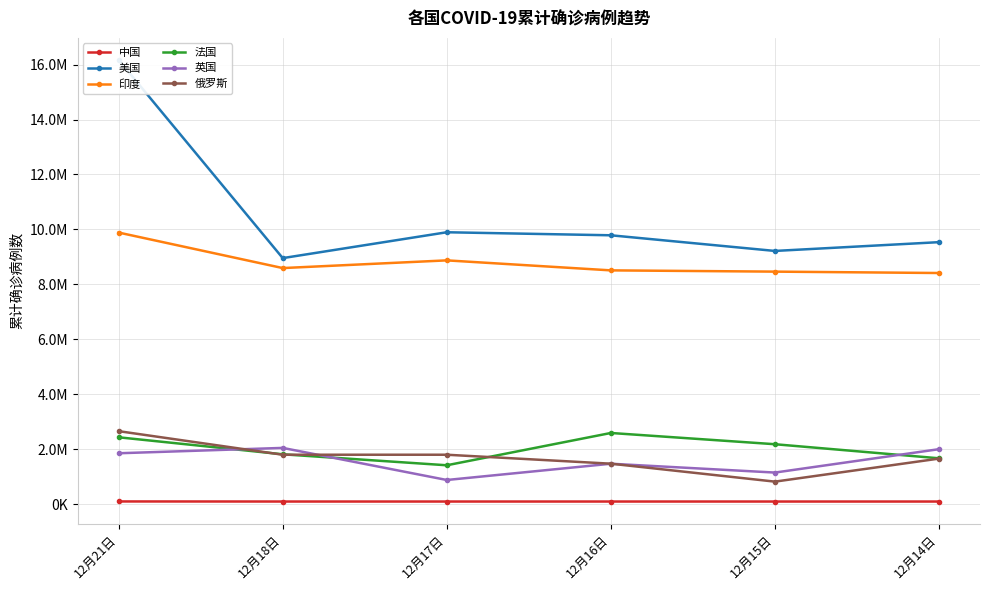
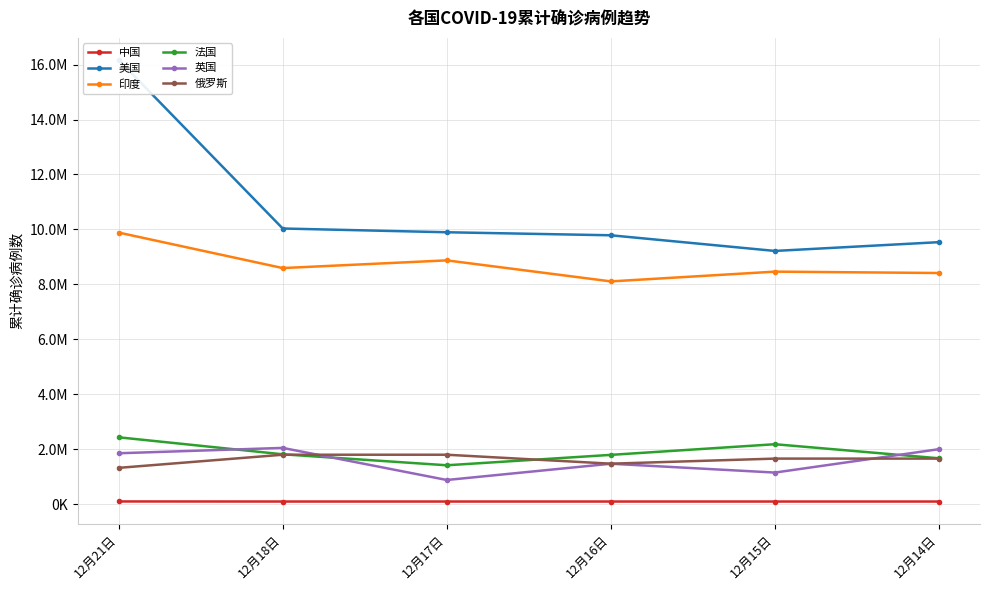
  {
    "中国": {
      "12月21日": 100000,
      "12月18日": 100000,
      "12月17日": 100000,
      "12月16日": 100000,
      "12月15日": 100000,
      "12月14日": 100000
    },
    "美国": {
-     "12月18日": 9000000,
+     "12月18日": 10000000,
      "12月17日": 9900000,
      "12月16日": 9800000,
      "12月15日": 9200000,
      "12月14日": 9500000
    },
    "印度": {
      "12月21日": 9900000,
      "12月18日": 8600000,
      "12月17日": 8900000,
-     "12月16日": 8500000,
+     "12月16日": 8100000,
      "12月15日": 8500000,
      "12月14日": 8400000
    },
    "法国": {
      "12月21日": 2400000,
      "12月17日": 1400000,
-     "12月16日": 2600000,
+     "12月16日": 1800000,
      "12月15日": 2200000
    },
    "英国": {
      "12月21日": 1800000,
      "12月18日": 2000000,
      "12月17日": 900000,
      "12月15日": 1100000,
      "12月14日": 2000000
    },
    "俄罗斯": {
-     "12月21日": 2700000,
+     "12月21日": 1300000,
      "12月17日": 1800000,
-     "12月15日": 800000
+     "12月15日": 1700000
    }
  }
